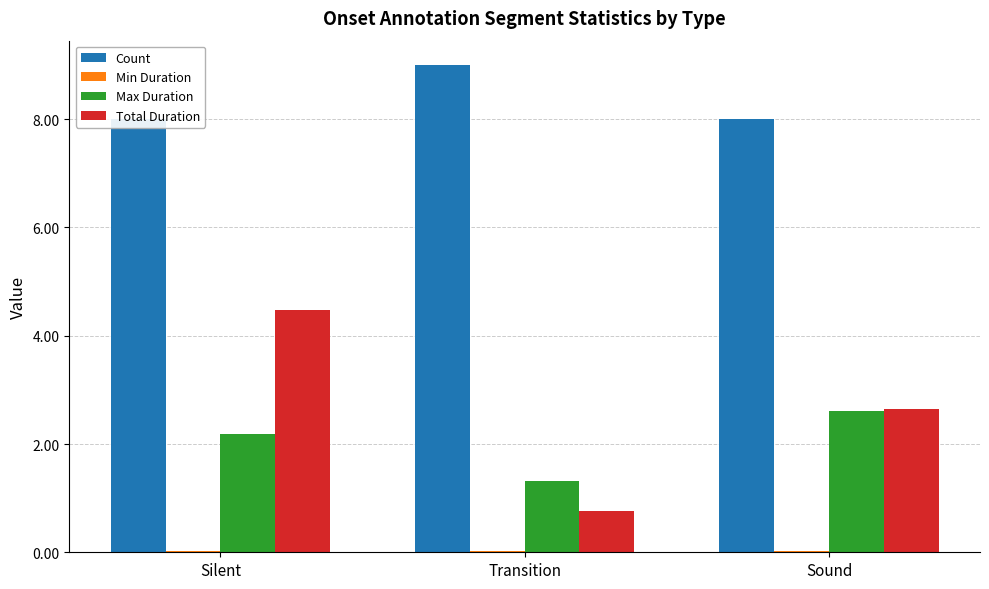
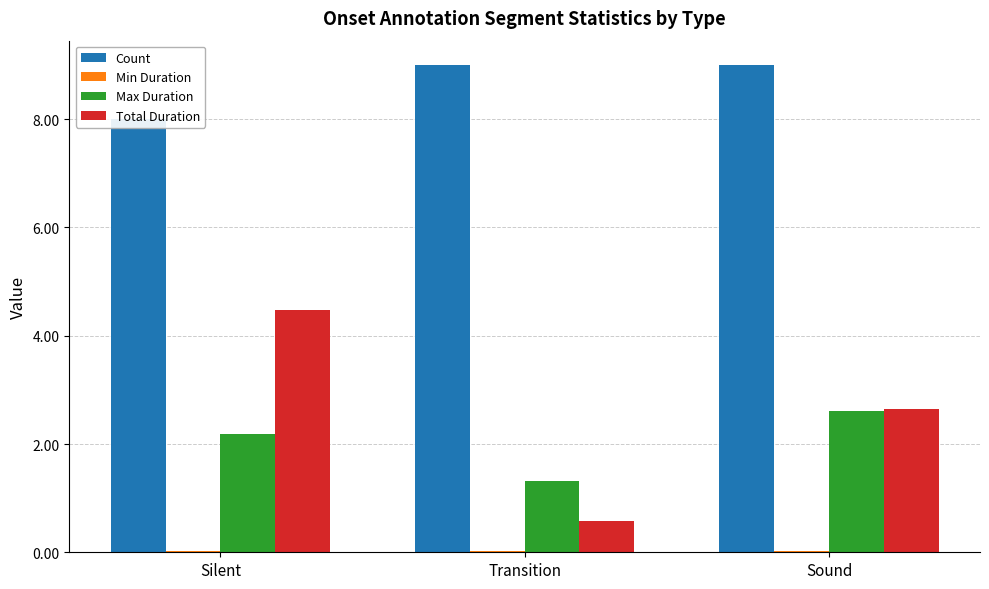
  {
    "Count": {
      "Transition": 9,
-     "Sound": 8
+     "Sound": 9
    },
    "Max Duration": {
      "Silent": 2.2,
      "Transition": 1.3,
      "Sound": 2.6
    },
    "Total Duration": {
      "Silent": 4.5,
-     "Transition": 0.8,
+     "Transition": 0.6,
      "Sound": 2.6
    }
  }
